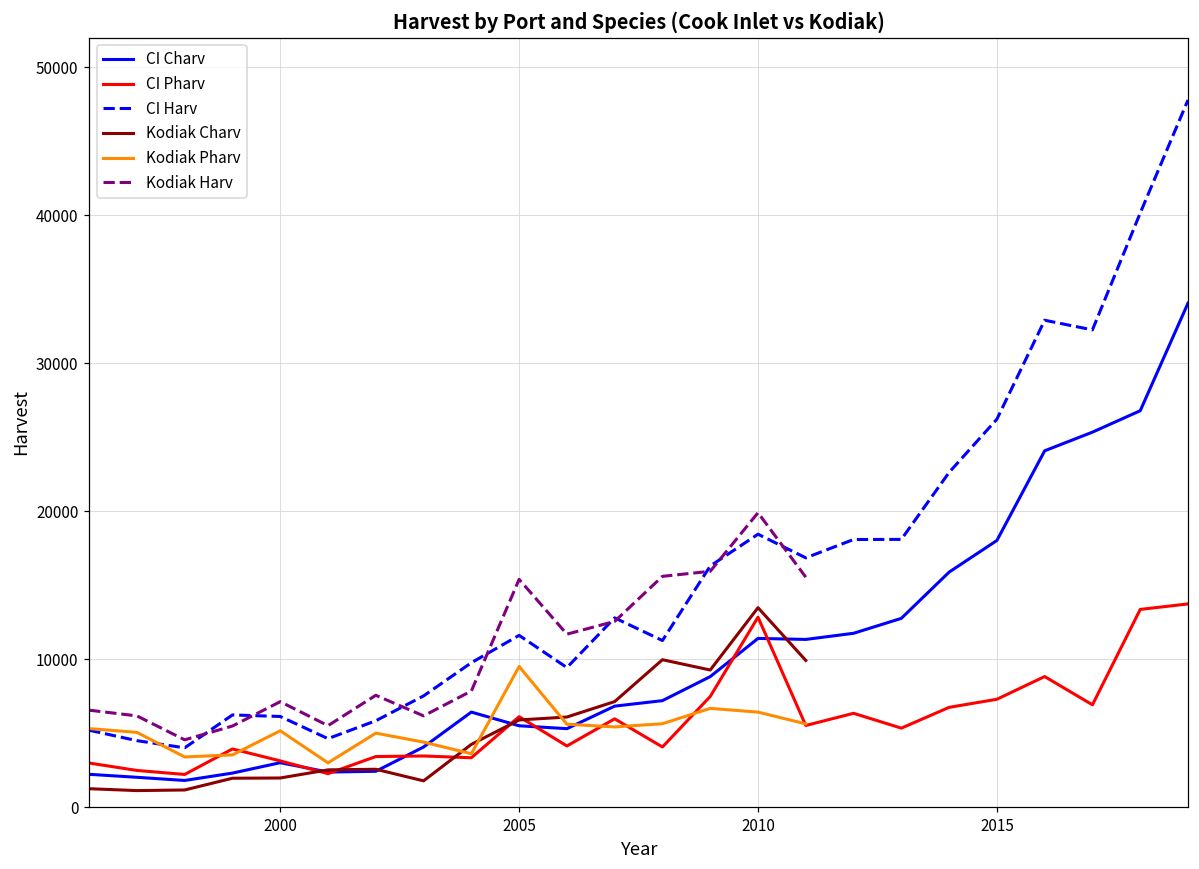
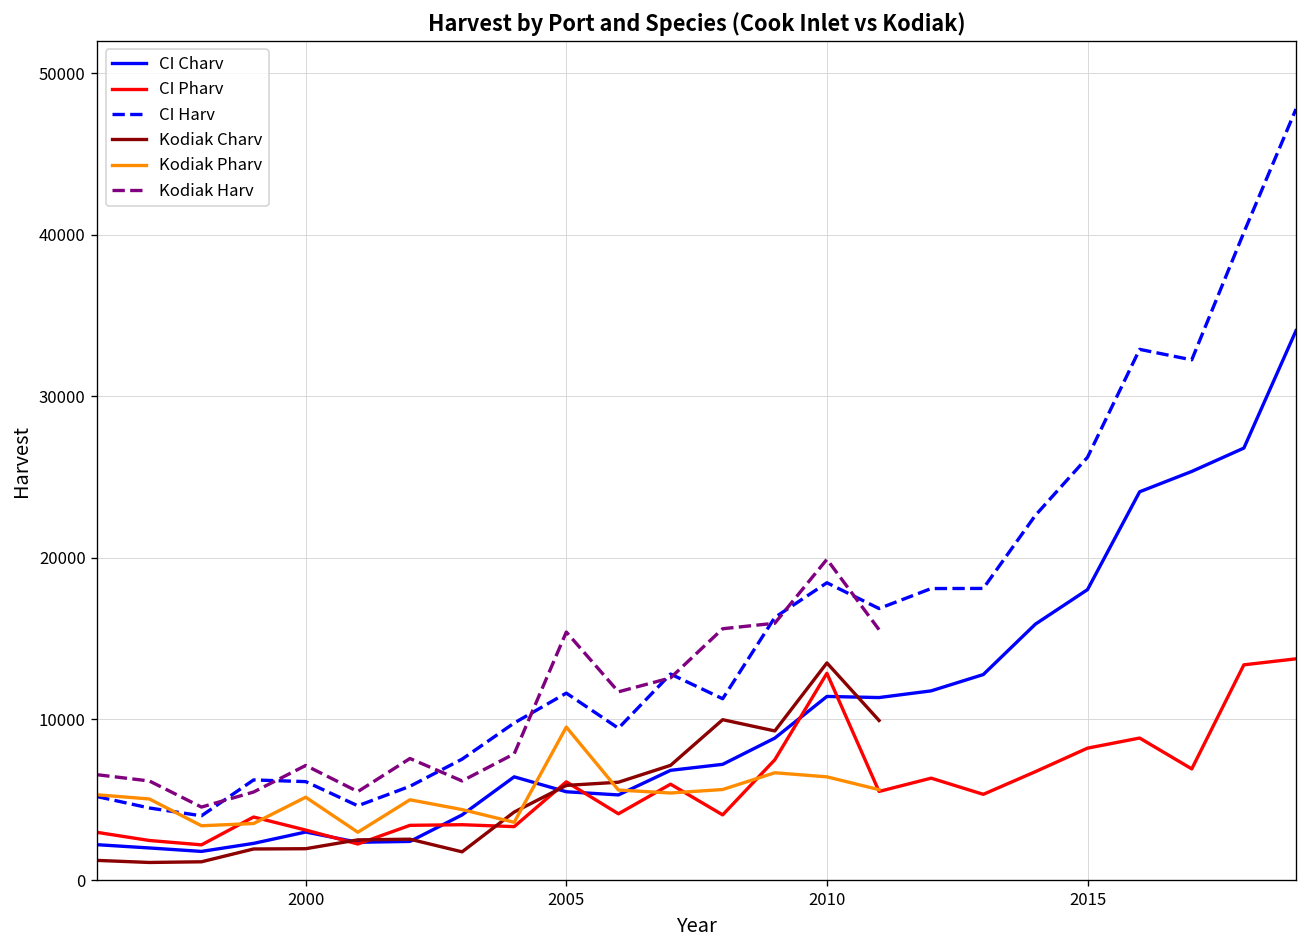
  {
    "CI Pharv": {
      "2005": 6100,
      "2010": 12800,
-     "2015": 7300
+     "2015": 8200
    },
    "Kodiak Charv": {
      "2000": 2000,
      "2005": 5900,
      "2010": 13500
    },
    "Kodiak Pharv": {
      "2000": 5200,
      "2005": 9500,
      "2010": 6400
    },
    "Kodiak Harv": {
      "2000": 7100,
      "2005": 15400,
      "2010": 19900
    }
  }
